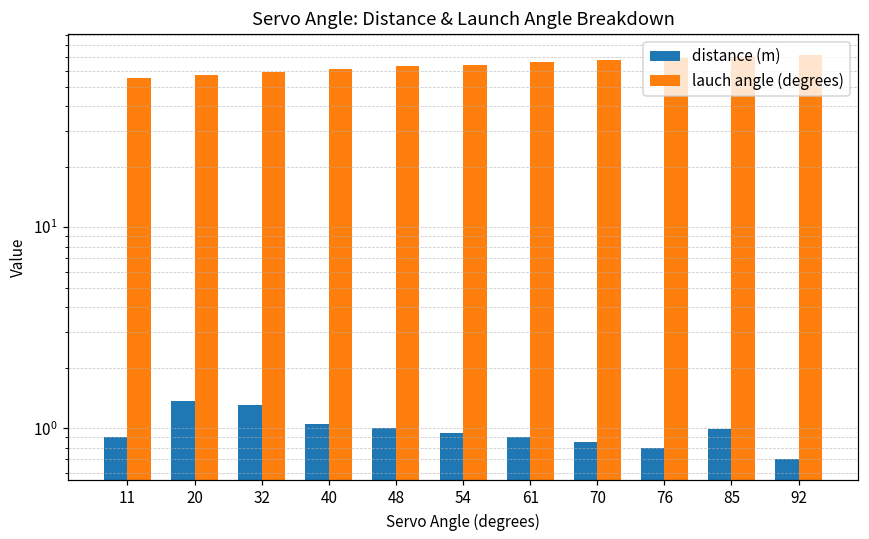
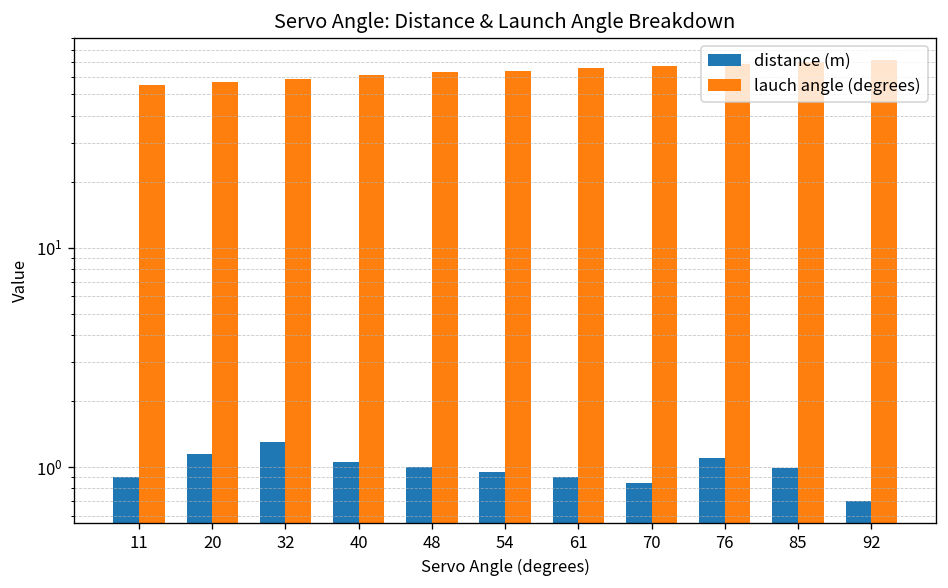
  {
    "distance (m)": {
      "11": 0.9,
-     "20": 1.4,
+     "20": 1.2,
      "32": 1.3,
      "40": 1.1,
      "48": 1.0,
      "54": 1.0,
      "61": 0.9,
      "70": 0.9,
-     "76": 0.8,
+     "76": 1.1,
      "85": 1.0,
      "92": 0.7
    },
    "lauch angle (degrees)": {
      "11": 55,
      "20": 57,
      "32": 59,
      "40": 61,
      "48": 63,
      "54": 64,
      "61": 66,
      "70": 68
    }
  }
